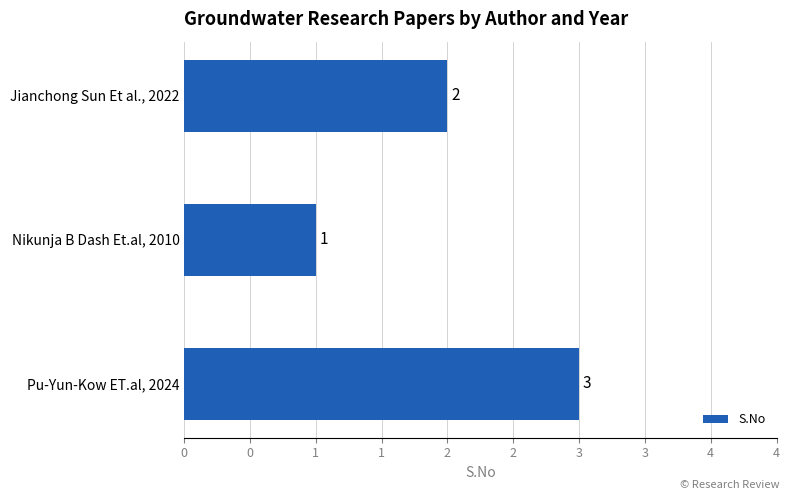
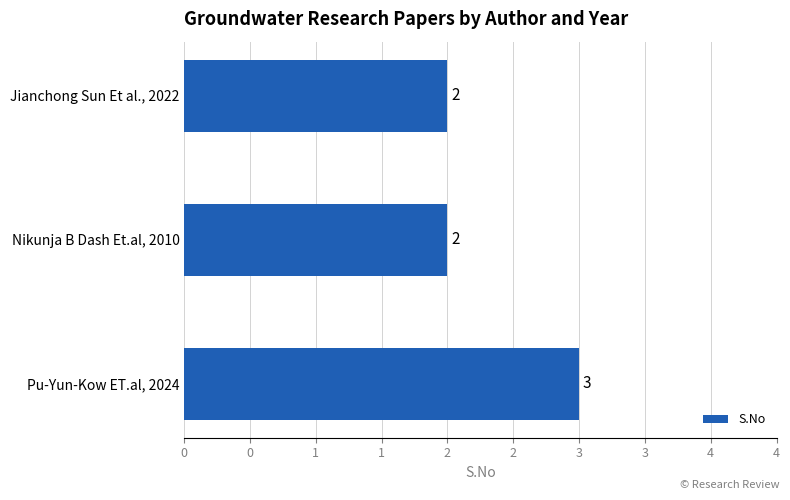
  {
    "Jianchong Sun Et al., 2022": 2,
-   "Nikunja B Dash Et.al, 2010": 1,
+   "Nikunja B Dash Et.al, 2010": 2,
    "Pu-Yun-Kow ET.al, 2024": 3
  }
